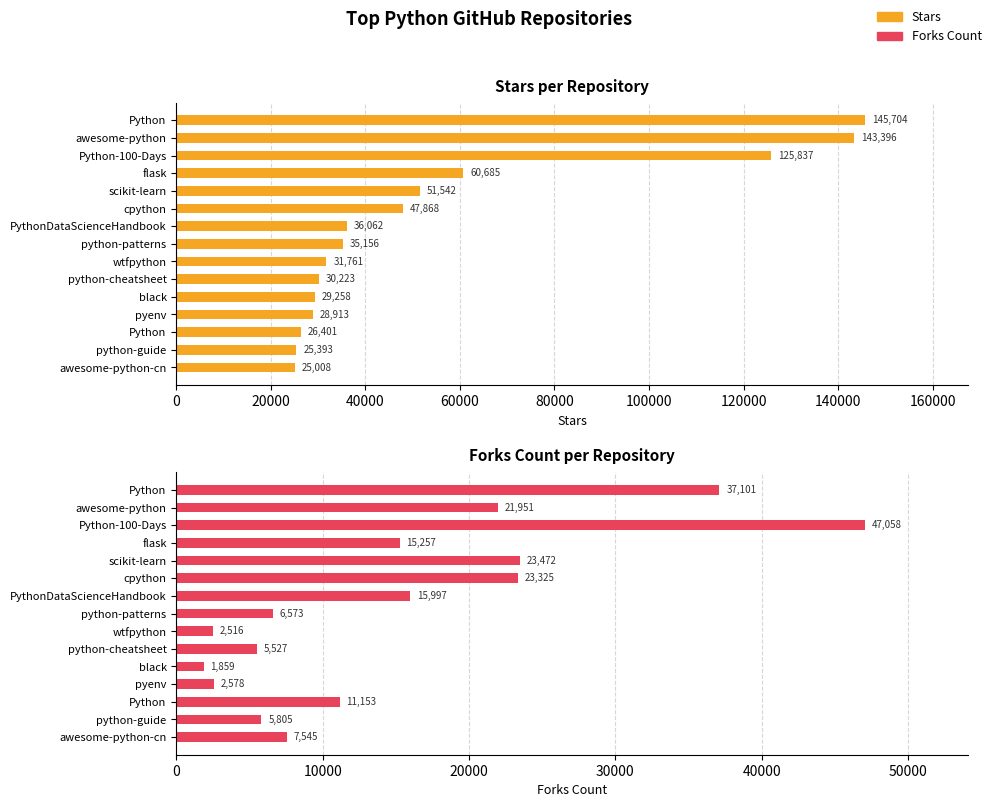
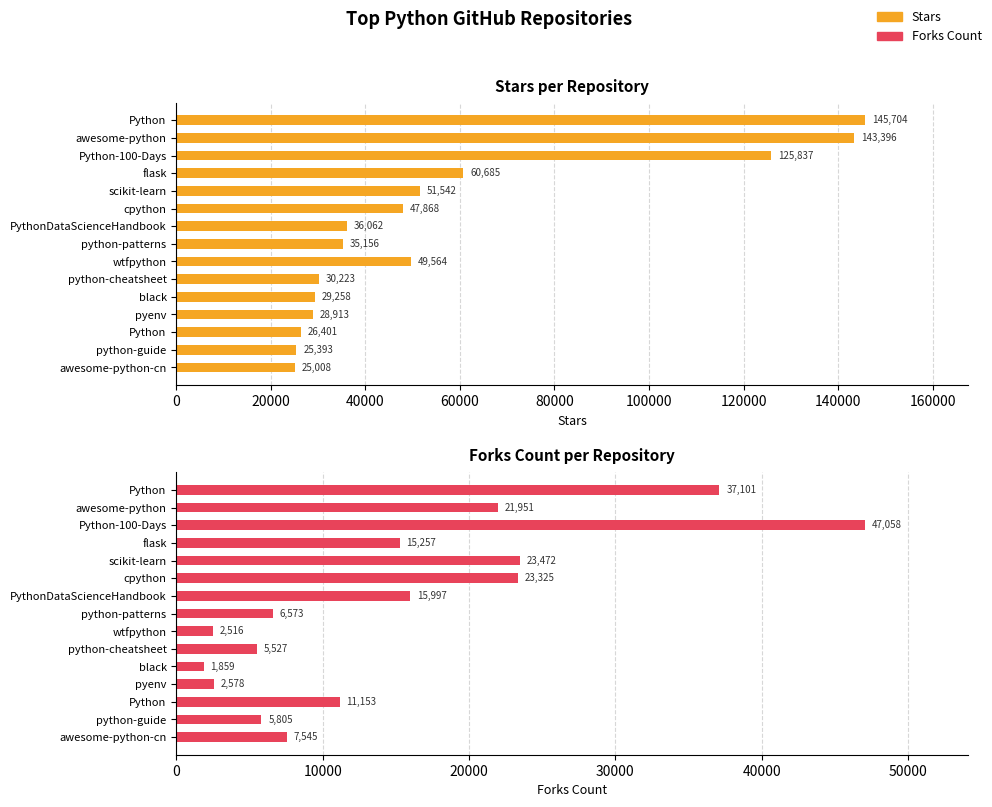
  {
    "Stars per Repository": {
      "awesome-python": "143,396",
      "Python-100-Days": "125,837",
      "flask": "60,685",
      "scikit-learn": "51,542",
      "cpython": "47,868",
      "PythonDataScienceHandbook": "36,062",
      "python-patterns": "35,156",
-     "wtfpython": "31,761",
+     "wtfpython": "49,564",
      "python-cheatsheet": "30,223",
      "black": "29,258",
      "pyenv": "28,913",
      "python-guide": "25,393",
      "awesome-python-cn": "25,008"
    },
    "Forks Count per Repository": {
      "awesome-python": "21,951",
      "Python-100-Days": "47,058",
      "flask": "15,257",
      "scikit-learn": "23,472",
      "cpython": "23,325",
      "PythonDataScienceHandbook": "15,997",
      "python-patterns": "6,573",
      "wtfpython": "2,516",
      "python-cheatsheet": "5,527",
      "black": "1,859",
      "pyenv": "2,578",
      "python-guide": "5,805",
      "awesome-python-cn": "7,545"
    }
  }
